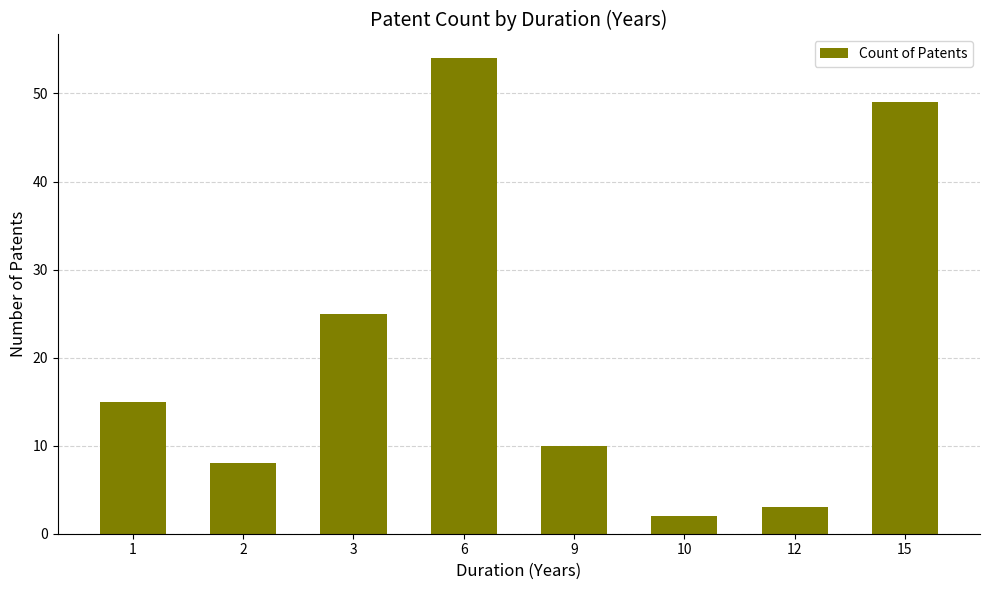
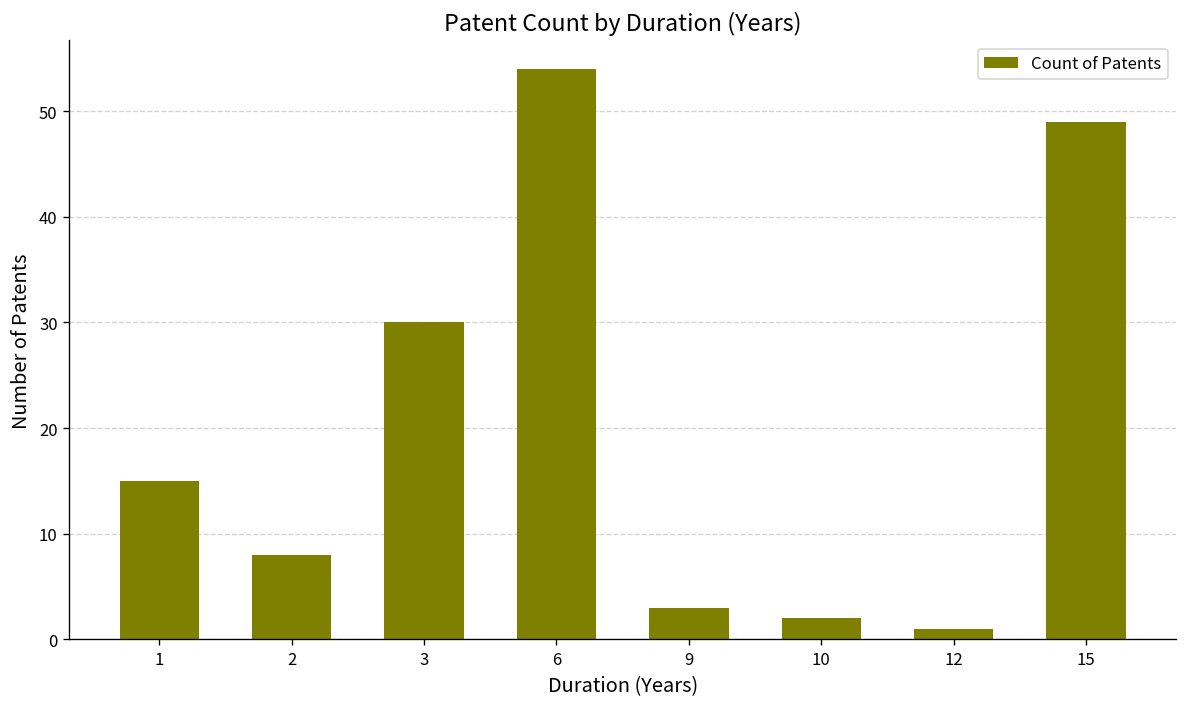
  {
    "1": 15,
    "2": 8,
-   "3": 25,
+   "3": 30,
    "6": 54,
-   "9": 10,
+   "9": 3,
    "10": 2,
-   "12": 3,
+   "12": 1,
    "15": 49
  }
